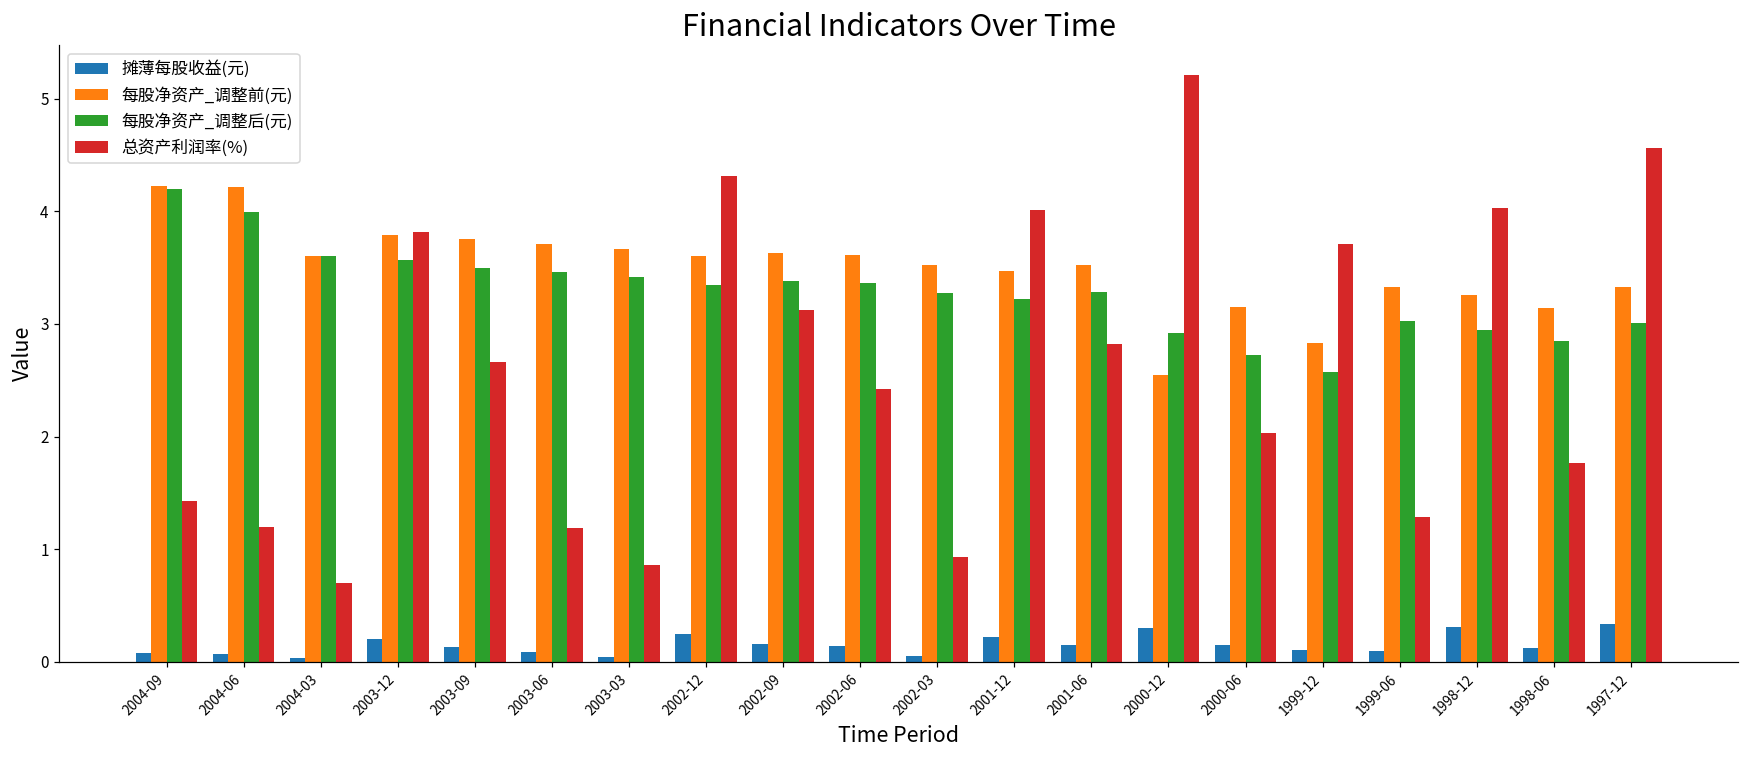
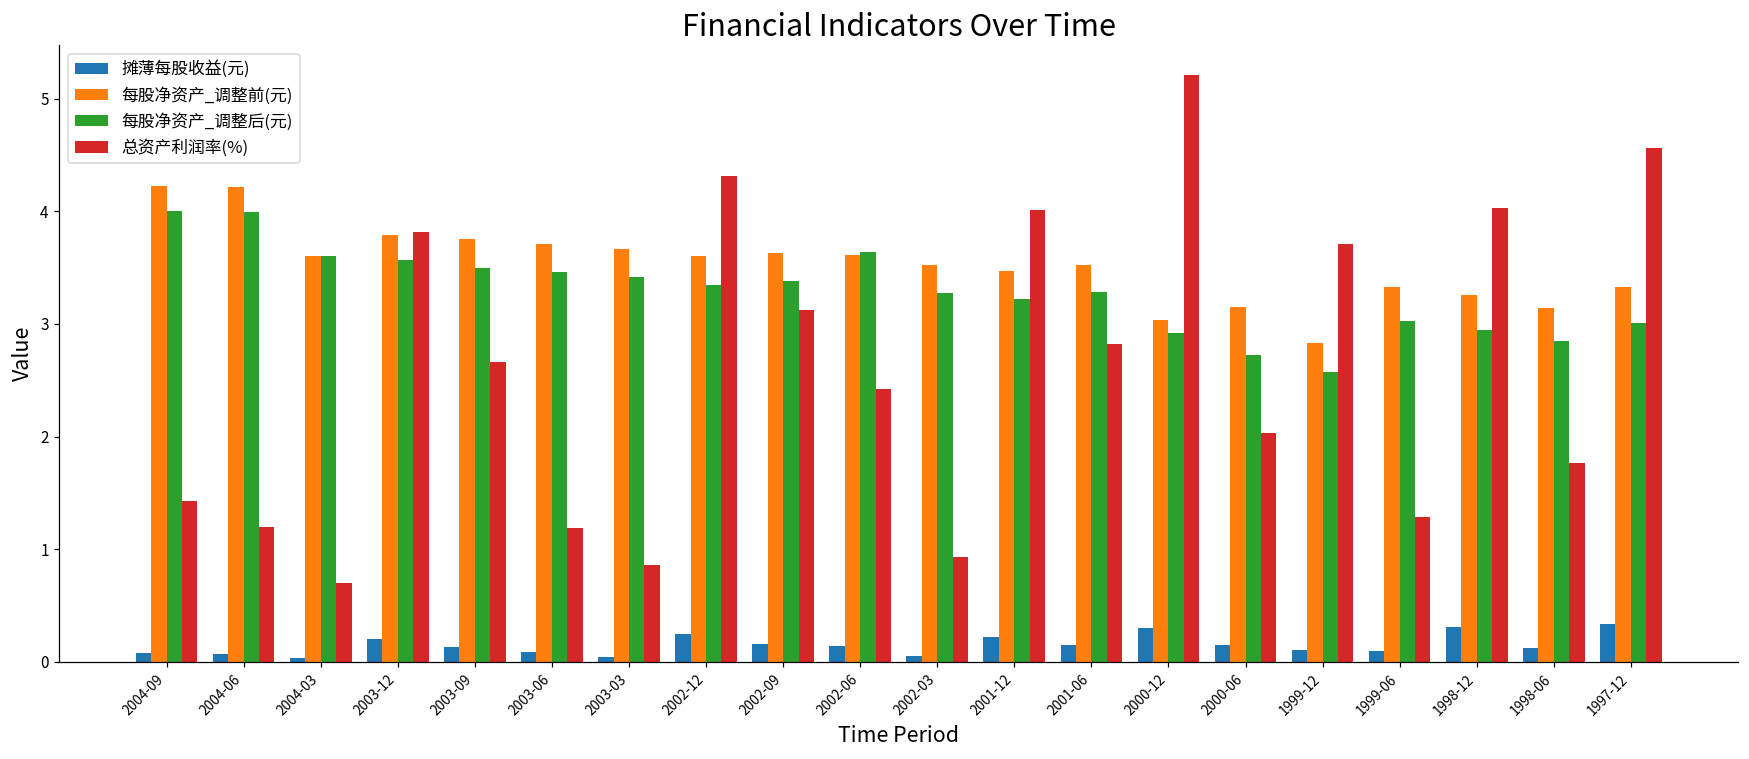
  {
    "摊薄每股收益(元)": {
      "2004-09": 0.08,
      "2004-06": 0.07,
      "2004-03": 0.04,
      "2003-12": 0.21,
      "2003-09": 0.13,
      "2003-06": 0.09,
      "2003-03": 0.04,
      "2002-12": 0.25,
      "2002-09": 0.16,
      "2002-06": 0.14,
      "2002-03": 0.05,
      "2001-12": 0.22,
      "2001-06": 0.15,
      "2000-12": 0.30,
      "2000-06": 0.15,
      "1999-12": 0.10,
      "1999-06": 0.10,
      "1998-12": 0.31,
      "1998-06": 0.12,
      "1997-12": 0.34
    },
    "每股净资产_调整前(元)": {
      "2004-09": 4.23,
      "2004-06": 4.22,
      "2004-03": 3.60,
      "2003-12": 3.79,
      "2003-09": 3.76,
      "2003-06": 3.71,
      "2003-03": 3.67,
      "2002-12": 3.61,
      "2002-09": 3.63,
      "2002-06": 3.61,
      "2002-03": 3.52,
      "2001-12": 3.47,
      "2001-06": 3.52,
-     "2000-12": 2.54,
+     "2000-12": 3.04,
      "2000-06": 3.15,
      "1999-12": 2.83,
      "1999-06": 3.33,
      "1998-12": 3.26,
      "1998-06": 3.15,
      "1997-12": 3.33
    },
    "每股净资产_调整后(元)": {
-     "2004-09": 4.2,
+     "2004-09": 4.0,
      "2004-06": 3.99,
      "2004-03": 3.60,
      "2003-12": 3.57,
      "2003-09": 3.50,
      "2003-06": 3.46,
      "2003-03": 3.42,
      "2002-12": 3.35,
      "2002-09": 3.38,
-     "2002-06": 3.36,
+     "2002-06": 3.64,
      "2002-03": 3.27,
      "2001-12": 3.22,
      "2001-06": 3.28,
      "2000-12": 2.92,
      "2000-06": 2.73,
      "1999-12": 2.57,
      "1999-06": 3.03,
      "1998-12": 2.95,
      "1998-06": 2.85,
      "1997-12": 3.01
    },
    "总资产利润率(%)": {
      "2004-09": 1.43,
      "2004-06": 1.20,
      "2004-03": 0.70,
      "2003-12": 3.81,
      "2003-09": 2.66,
      "2003-06": 1.19,
      "2003-03": 0.86,
      "2002-12": 4.31,
      "2002-09": 3.12,
      "2002-06": 2.42,
      "2002-03": 0.93,
      "2001-12": 4.01,
      "2001-06": 2.82,
      "2000-12": 5.21,
      "2000-06": 2.04,
      "1999-12": 3.71,
      "1999-06": 1.29,
      "1998-12": 4.03,
      "1998-06": 1.76,
      "1997-12": 4.56
    }
  }
